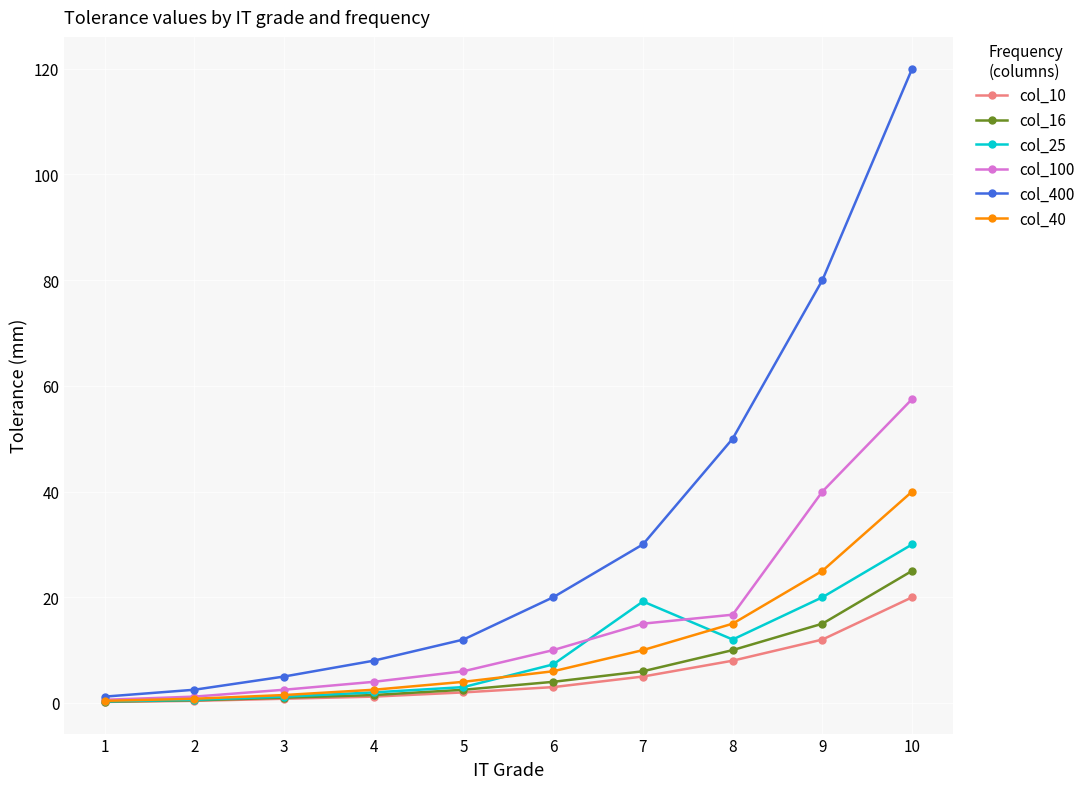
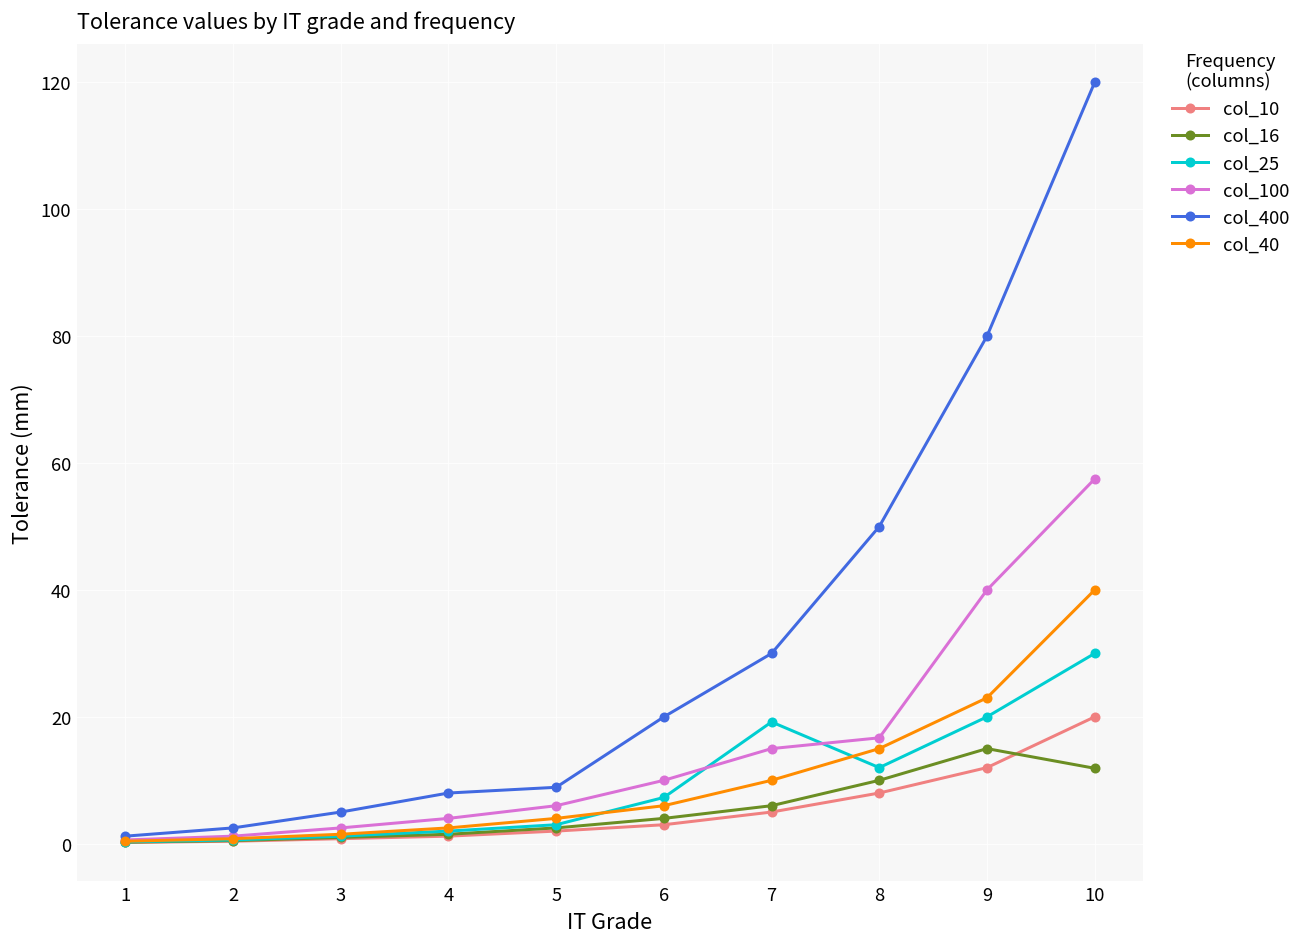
  {
    "col_10": {
      "5": 2,
      "6": 3,
      "7": 5,
      "8": 8,
      "9": 12,
      "10": 20
    },
    "col_16": {
      "5": 3,
      "6": 4,
      "7": 6,
      "8": 10,
      "9": 15,
-     "10": 25
+     "10": 12
    },
    "col_25": {
      "4": 2,
      "5": 3,
      "6": 7,
      "7": 19,
      "8": 12,
      "9": 20,
      "10": 30
    },
    "col_100": {
      "3": 3,
      "4": 4,
      "5": 6,
      "6": 10,
      "7": 15,
      "8": 17,
      "9": 40,
      "10": 58
    },
    "col_400": {
      "1": 1,
      "2": 3,
      "3": 5,
      "4": 8,
-     "5": 12,
+     "5": 9,
      "6": 20,
      "7": 30,
      "8": 50,
      "9": 80,
      "10": 120
    },
    "col_40": {
      "4": 3,
      "5": 4,
      "6": 6,
      "7": 10,
      "8": 15,
-     "9": 25,
+     "9": 23,
      "10": 40
    }
  }
